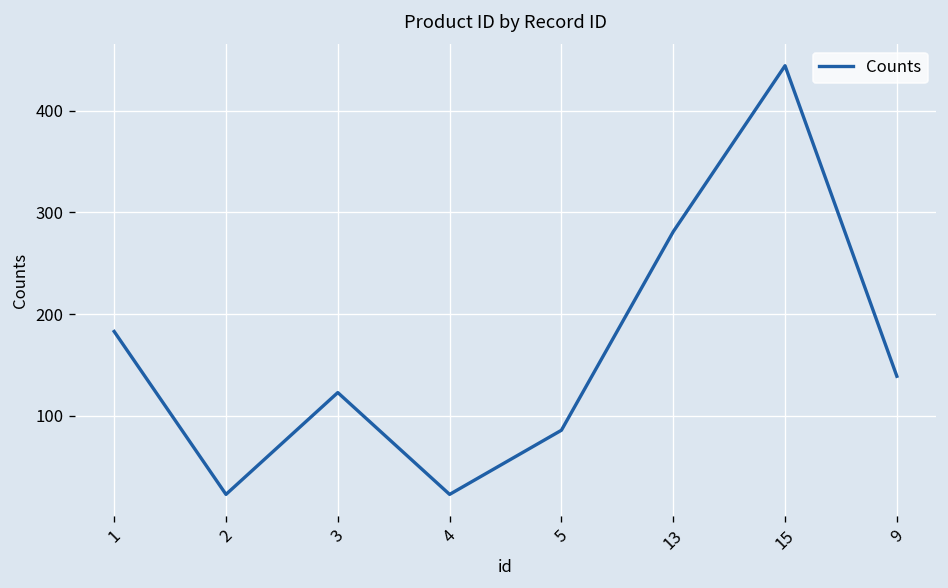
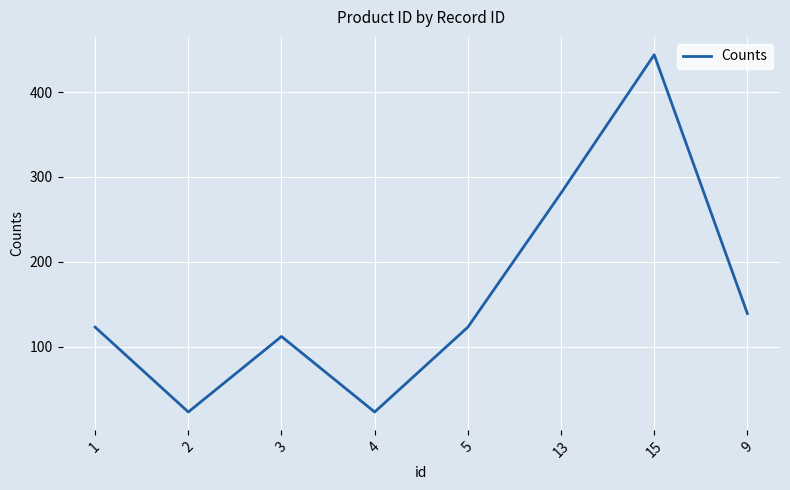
  {
-   "1": 180,
+   "1": 120,
    "2": 20,
-   "3": 120,
+   "3": 110,
    "4": 20,
-   "5": 90,
+   "5": 120,
    "13": 280,
    "15": 440,
    "9": 140
  }
